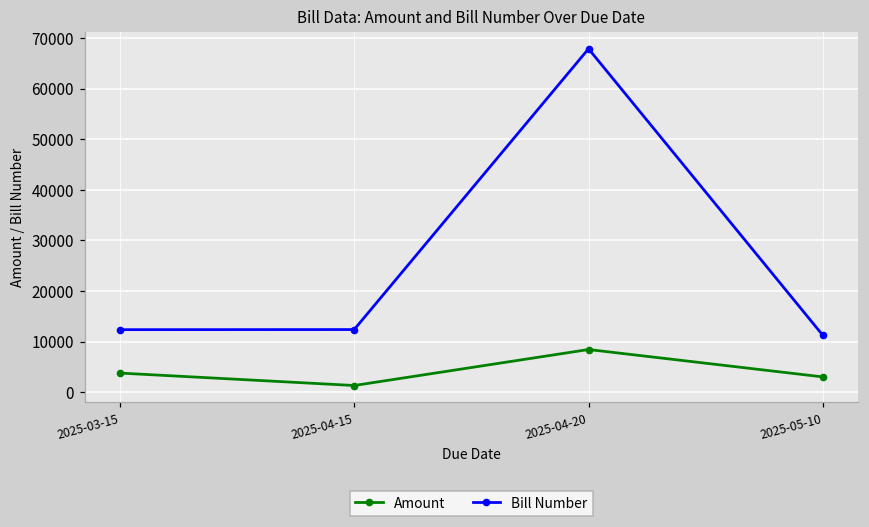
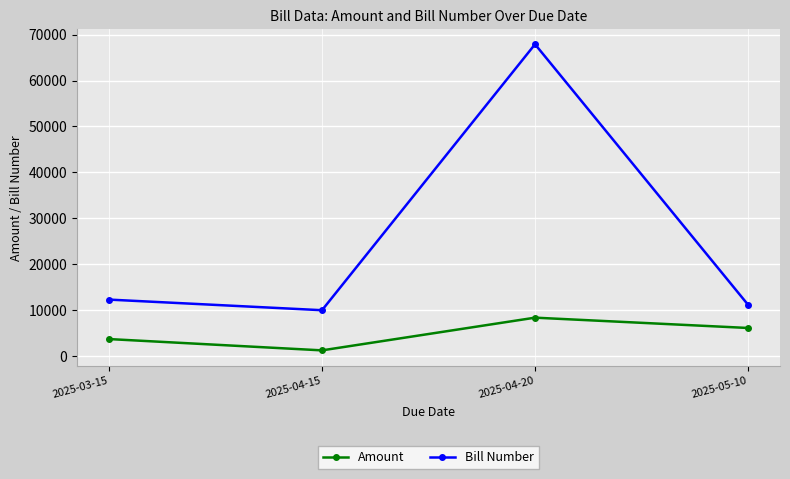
  {
    "Amount": {
      "2025-03-15": 4000,
      "2025-04-15": 1000,
      "2025-04-20": 8000,
-     "2025-05-10": 3000
+     "2025-05-10": 6000
    },
    "Bill Number": {
      "2025-03-15": 12000,
-     "2025-04-15": 12000,
+     "2025-04-15": 10000,
      "2025-04-20": 68000,
      "2025-05-10": 11000
    }
  }
